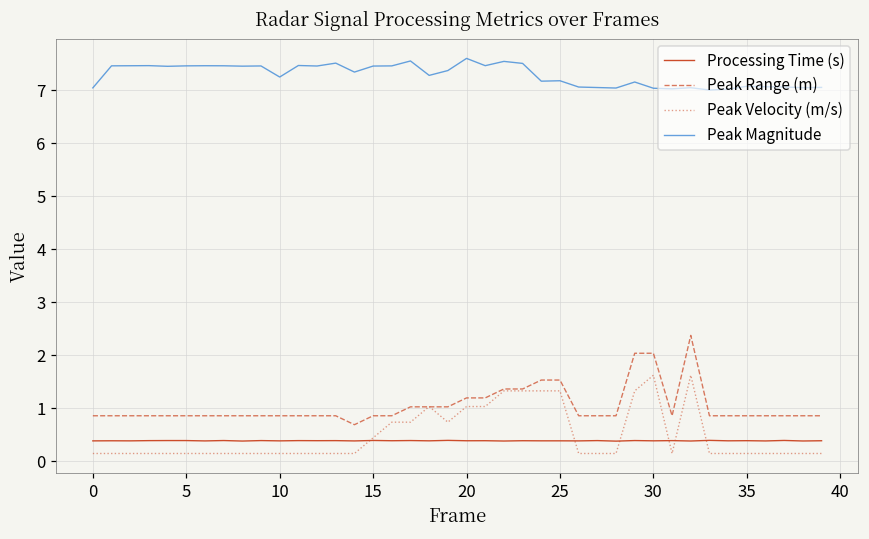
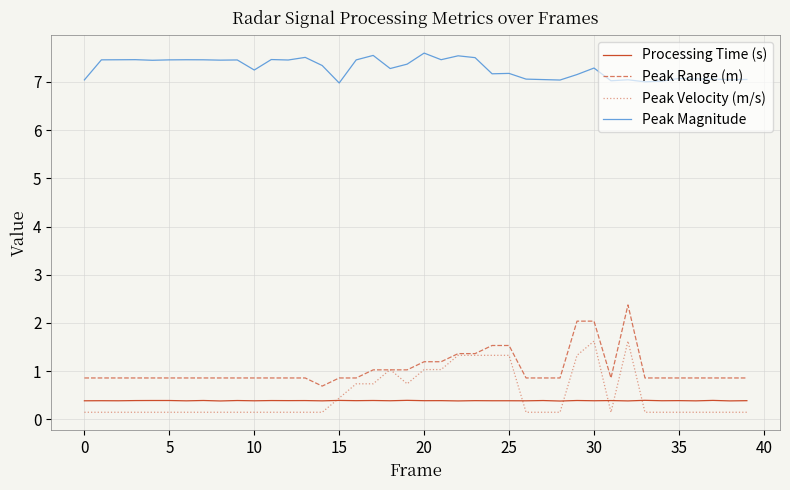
  {
    "Peak Magnitude": {
      "0": 7.0,
      "5": 7.5,
      "10": 7.2,
-     "15": 7.5,
+     "15": 7.0,
      "20": 7.6,
      "25": 7.2,
-     "30": 7.0
+     "30": 7.3
    }
  }
